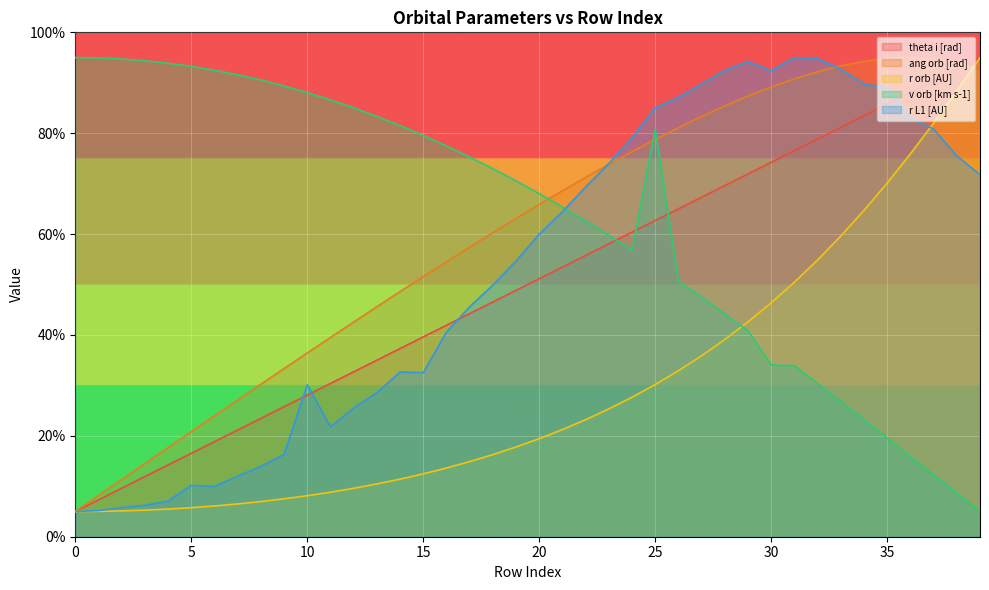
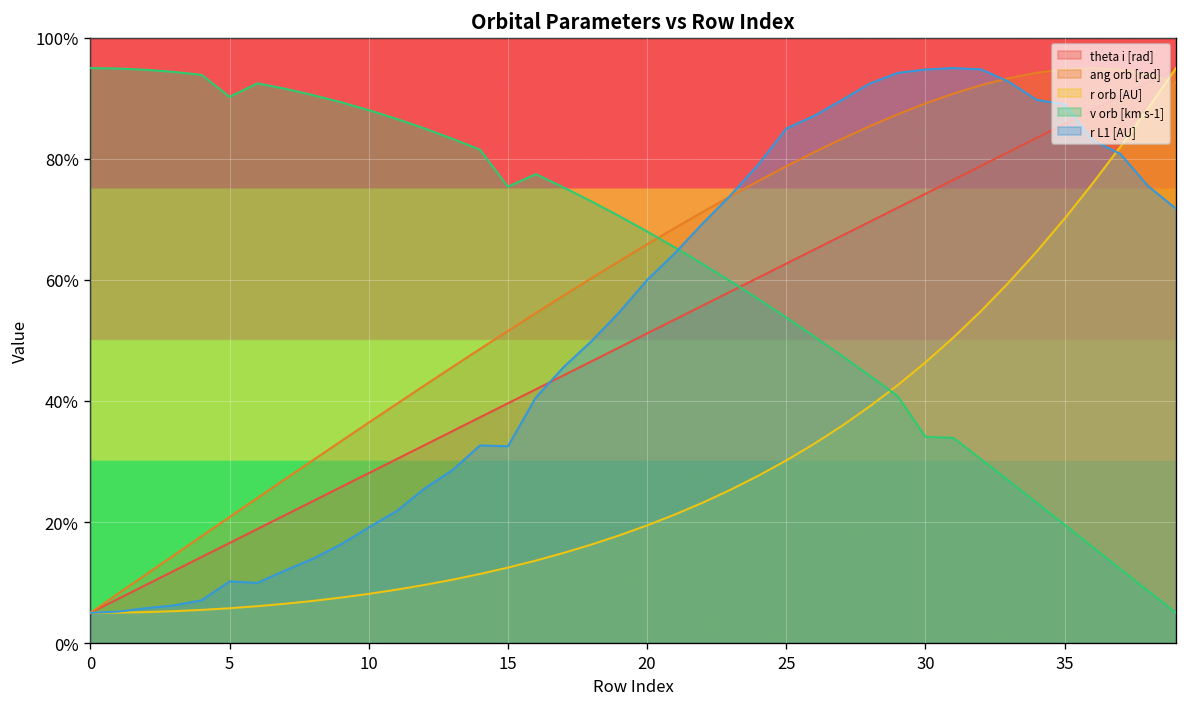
  {
    "v orb [km s-1]": {
      "0": "95%",
-     "5": "93%",
+     "5": "90%",
      "10": "88%",
-     "15": "80%",
+     "15": "75%",
      "20": "68%",
-     "25": "81%",
+     "25": "54%",
      "30": "34%",
      "35": "20%"
    },
    "r L1 [AU]": {
      "5": "10%",
-     "10": "30%",
+     "10": "19%",
      "15": "33%",
      "20": "60%",
      "25": "85%",
-     "30": "92%"
+     "30": "95%"
    }
  }
